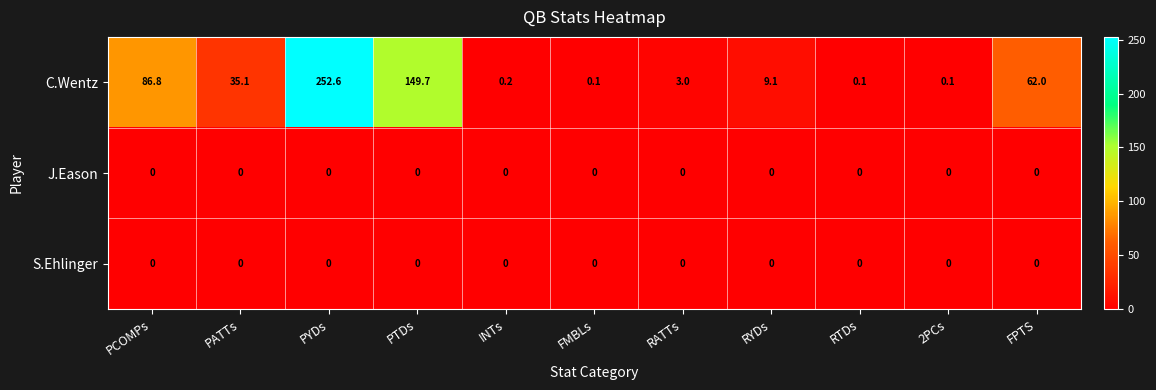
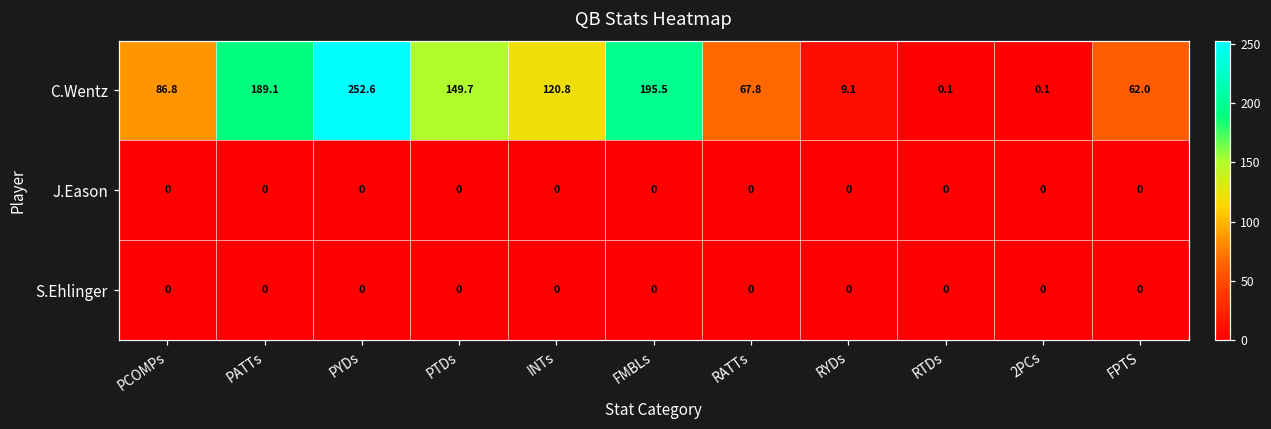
  {
    "C.Wentz": {
      "PCOMPs": 86.8,
-     "PATTs": 35.1,
+     "PATTs": 189.1,
      "PYDs": 252.6,
      "PTDs": 149.7,
-     "INTs": 0.2,
-     "FMBLs": 0.1,
-     "RATTs": 3.0,
+     "INTs": 120.8,
+     "FMBLs": 195.5,
+     "RATTs": 67.8,
      "RYDs": 9.1,
      "RTDs": 0.1,
      "2PCs": 0.1,
      "FPTS": 62.0
    },
    "J.Eason": {
      "PCOMPs": 0,
      "PATTs": 0,
      "PYDs": 0,
      "PTDs": 0,
      "INTs": 0,
      "FMBLs": 0,
      "RATTs": 0,
      "RYDs": 0,
      "RTDs": 0,
      "2PCs": 0,
      "FPTS": 0
    },
    "S.Ehlinger": {
      "PCOMPs": 0,
      "PATTs": 0,
      "PYDs": 0,
      "PTDs": 0,
      "INTs": 0,
      "FMBLs": 0,
      "RATTs": 0,
      "RYDs": 0,
      "RTDs": 0,
      "2PCs": 0,
      "FPTS": 0
    }
  }
